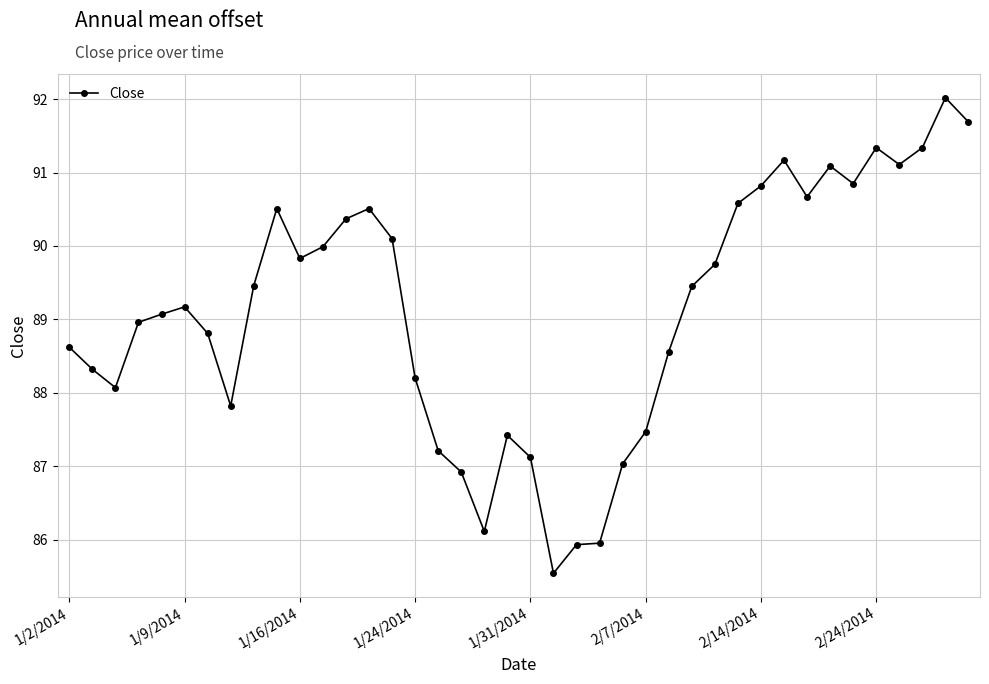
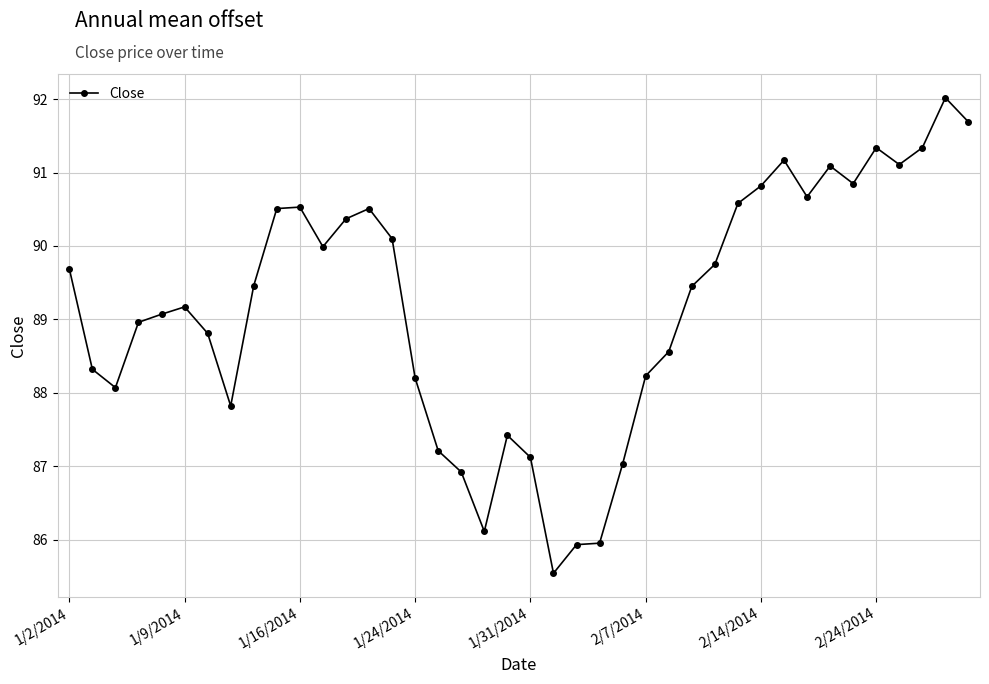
  {
-   "1/2/2014": 88.6,
+   "1/2/2014": 89.7,
    "1/9/2014": 89.2,
-   "1/16/2014": 89.8,
+   "1/16/2014": 90.5,
    "1/24/2014": 88.2,
    "1/31/2014": 87.1,
-   "2/7/2014": 87.5,
+   "2/7/2014": 88.2,
    "2/14/2014": 90.8,
    "2/24/2014": 91.3
  }
